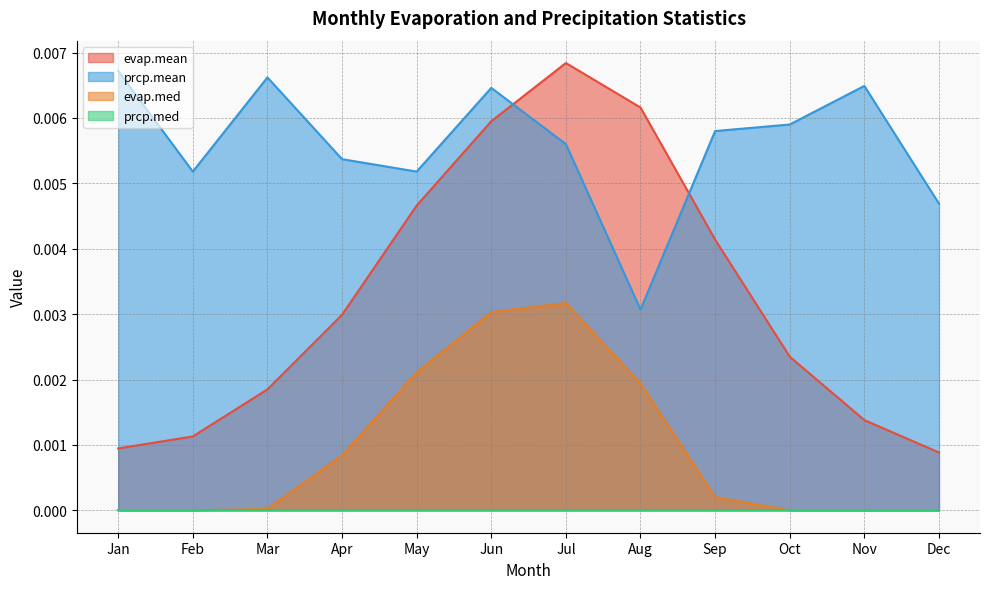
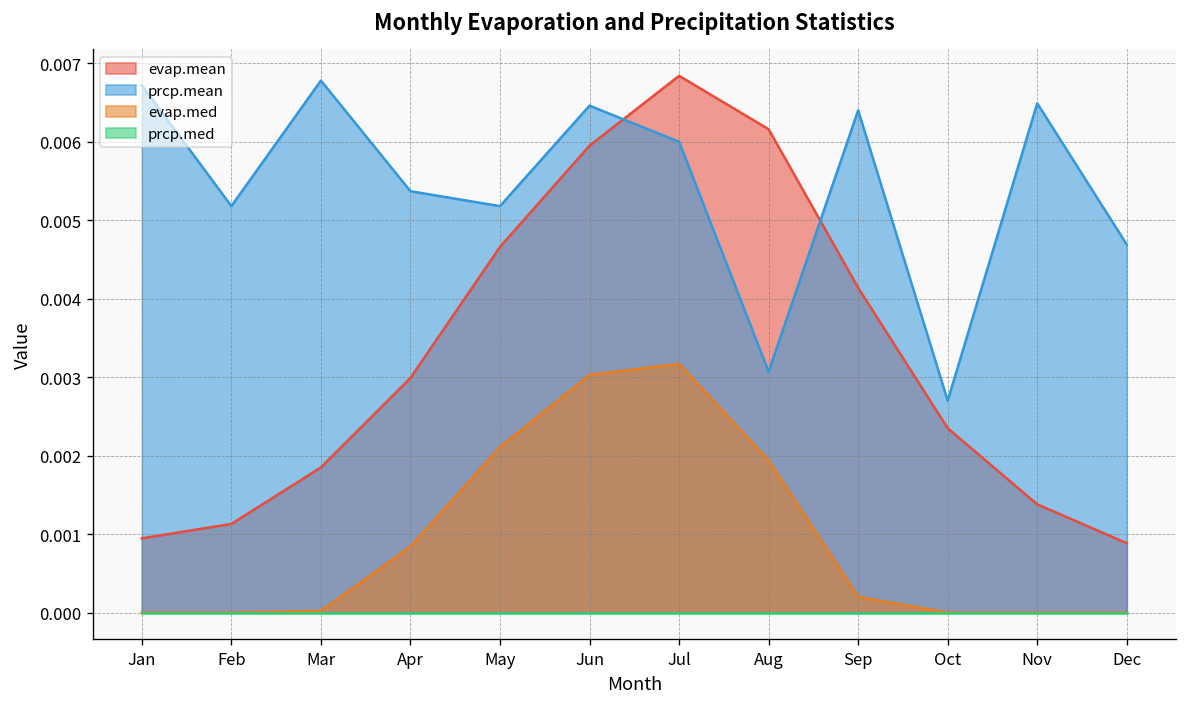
  {
    "prcp.mean": {
      "Feb": 0.0052,
-     "Mar": 0.0066,
+     "Mar": 0.0068,
      "Apr": 0.0054,
      "May": 0.0052,
      "Jun": 0.0065,
-     "Jul": 0.0056,
+     "Jul": 0.0060,
      "Aug": 0.0031,
-     "Sep": 0.0058,
-     "Oct": 0.0059,
+     "Sep": 0.0064,
+     "Oct": 0.0027,
      "Nov": 0.0065,
      "Dec": 0.0047
    },
    "prcp.med": {
      "Apr": 0.0000,
      "May": 0.0000,
      "Jun": 0.0000,
      "Jul": 0.0000,
      "Aug": 0.0000,
      "Sep": 0.0000
    }
  }
